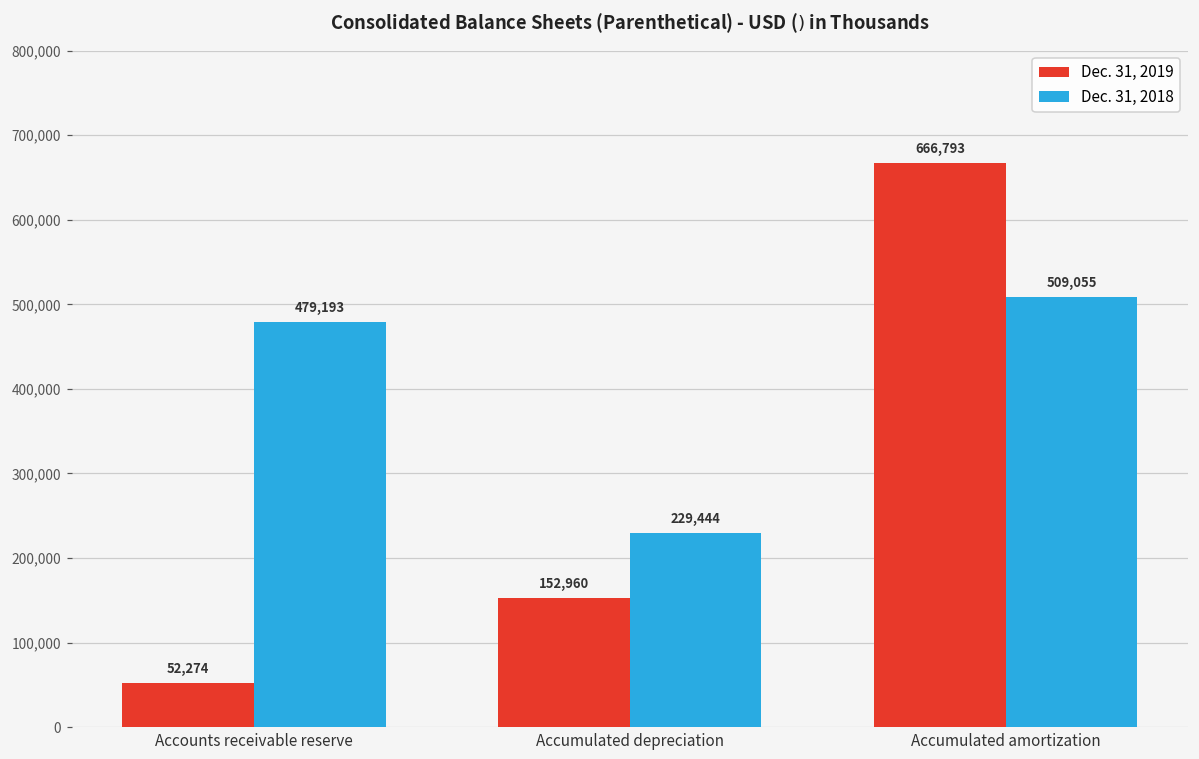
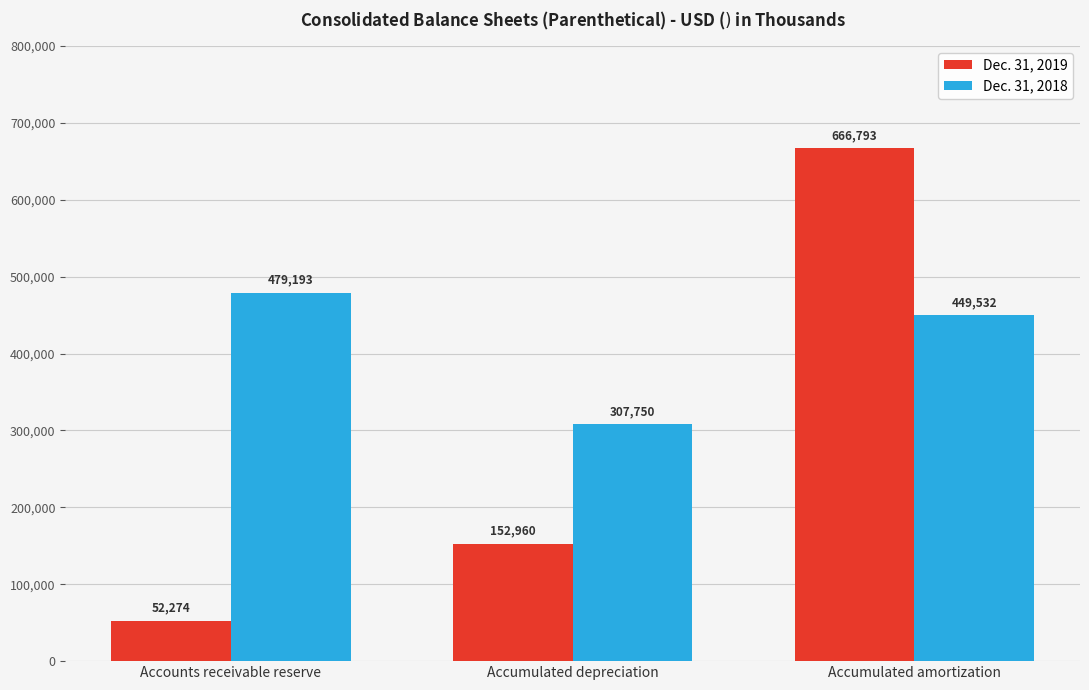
  {
    "Dec. 31, 2019": {
      "Accounts receivable reserve": "52,274",
      "Accumulated depreciation": "152,960",
      "Accumulated amortization": "666,793"
    },
    "Dec. 31, 2018": {
      "Accounts receivable reserve": "479,193",
-     "Accumulated depreciation": "229,444",
-     "Accumulated amortization": "509,055"
+     "Accumulated depreciation": "307,750",
+     "Accumulated amortization": "449,532"
    }
  }
